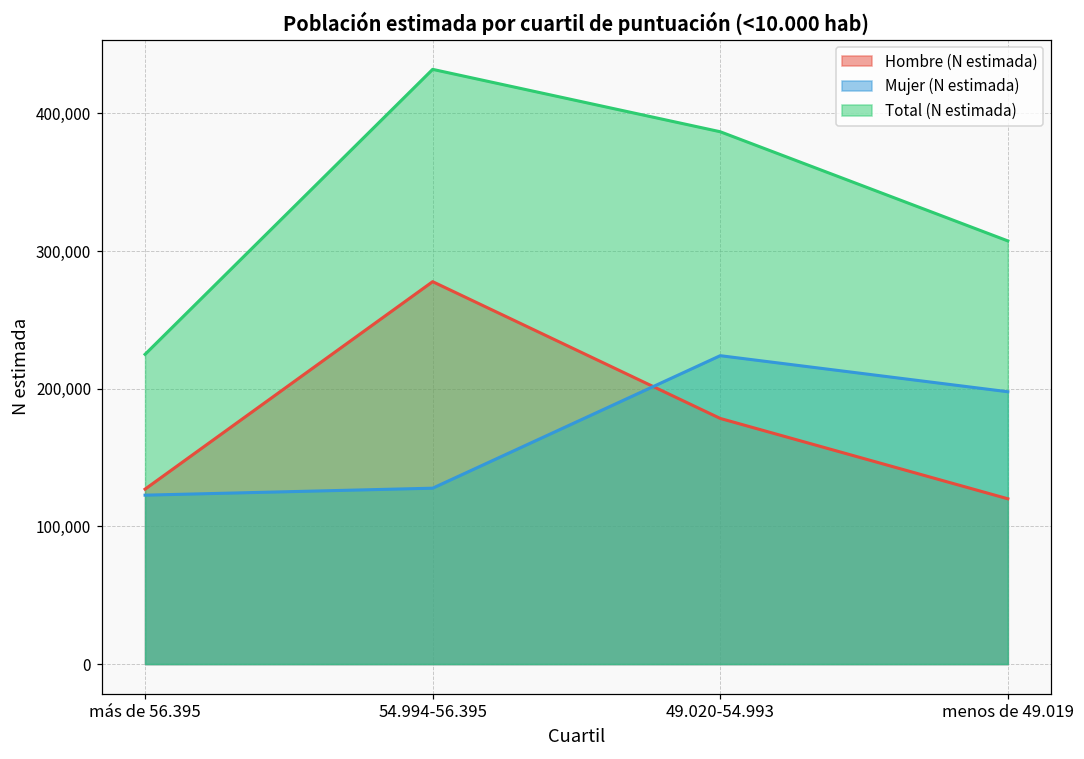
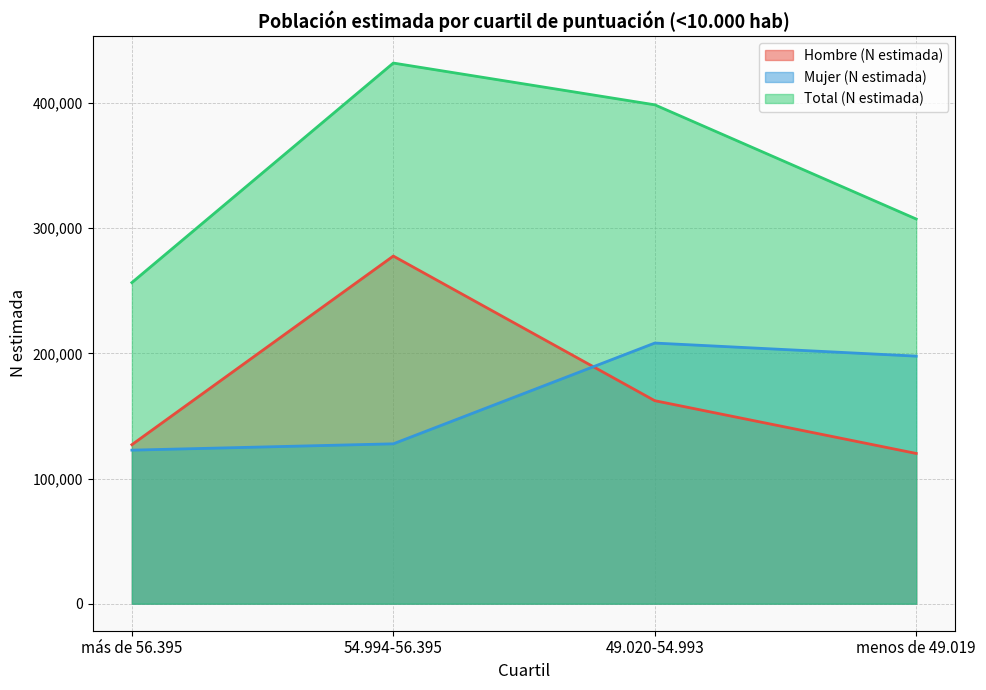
  {
    "Hombre (N estimada)": {
      "más de 56.395": "127,000",
      "54.994-56.395": "278,000",
-     "49.020-54.993": "178,000",
+     "49.020-54.993": "162,000",
      "menos de 49.019": "120,000"
    },
    "Mujer (N estimada)": {
      "más de 56.395": "123,000",
      "54.994-56.395": "128,000",
-     "49.020-54.993": "224,000",
+     "49.020-54.993": "208,000",
      "menos de 49.019": "198,000"
    },
    "Total (N estimada)": {
-     "más de 56.395": "225,000",
+     "más de 56.395": "257,000",
      "54.994-56.395": "432,000",
-     "49.020-54.993": "387,000",
+     "49.020-54.993": "399,000",
      "menos de 49.019": "307,000"
    }
  }
